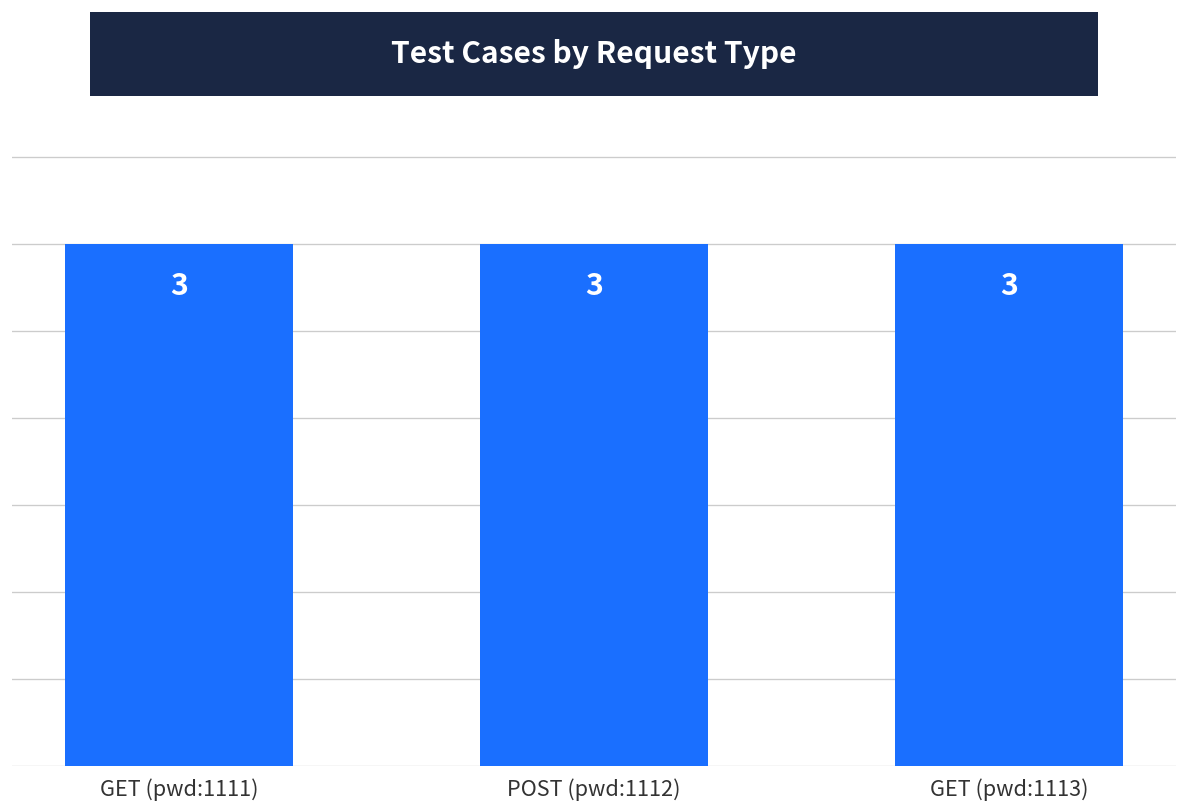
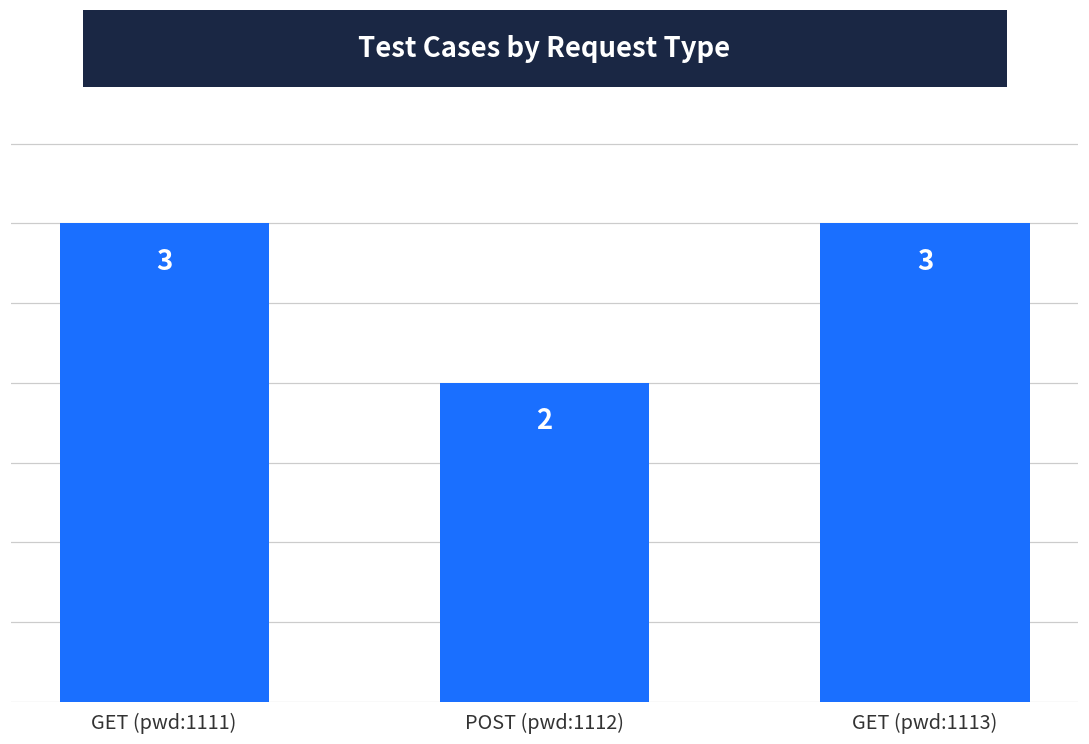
  {
    "GET (pwd:1111)": 3,
-   "POST (pwd:1112)": 3,
+   "POST (pwd:1112)": 2,
    "GET (pwd:1113)": 3
  }
